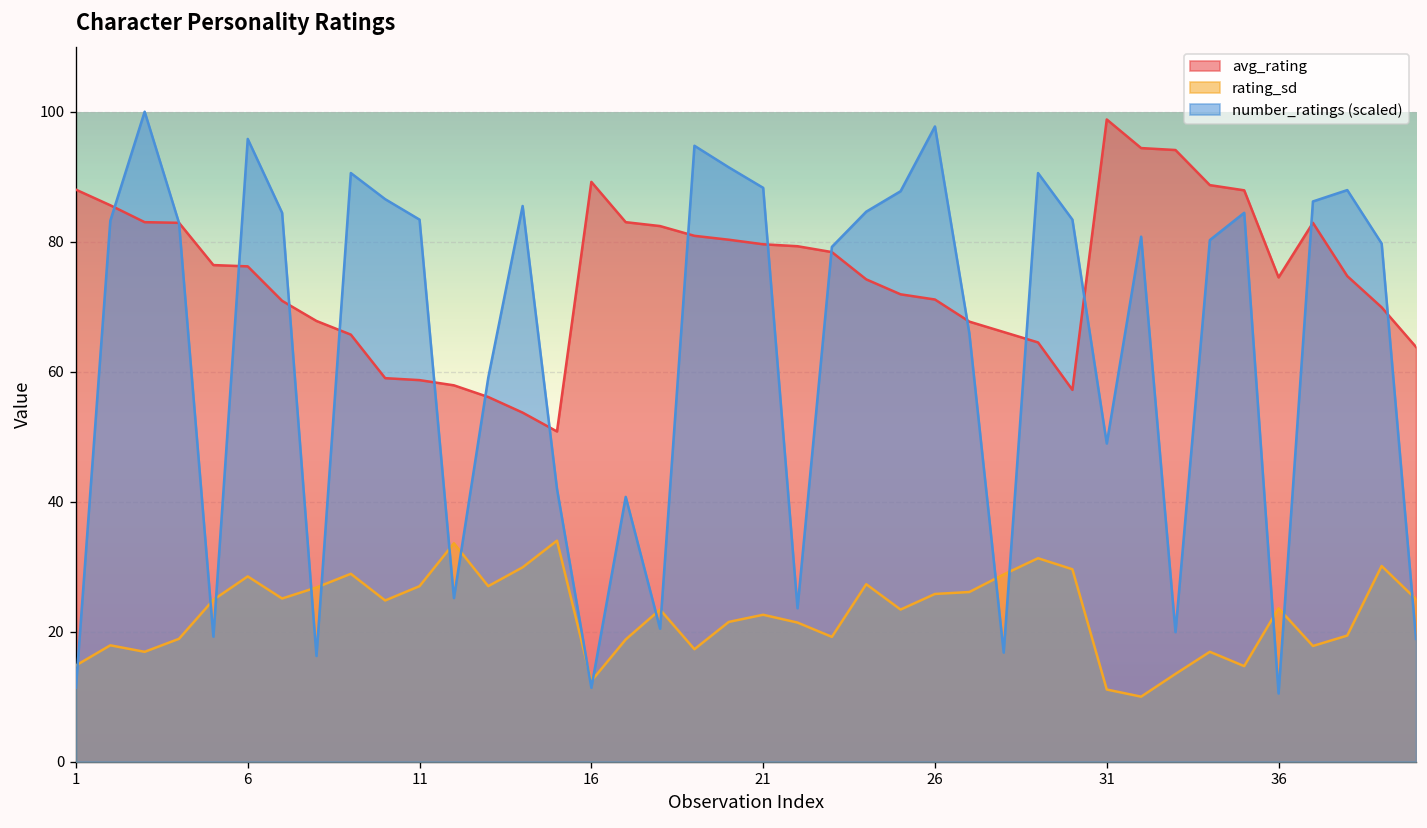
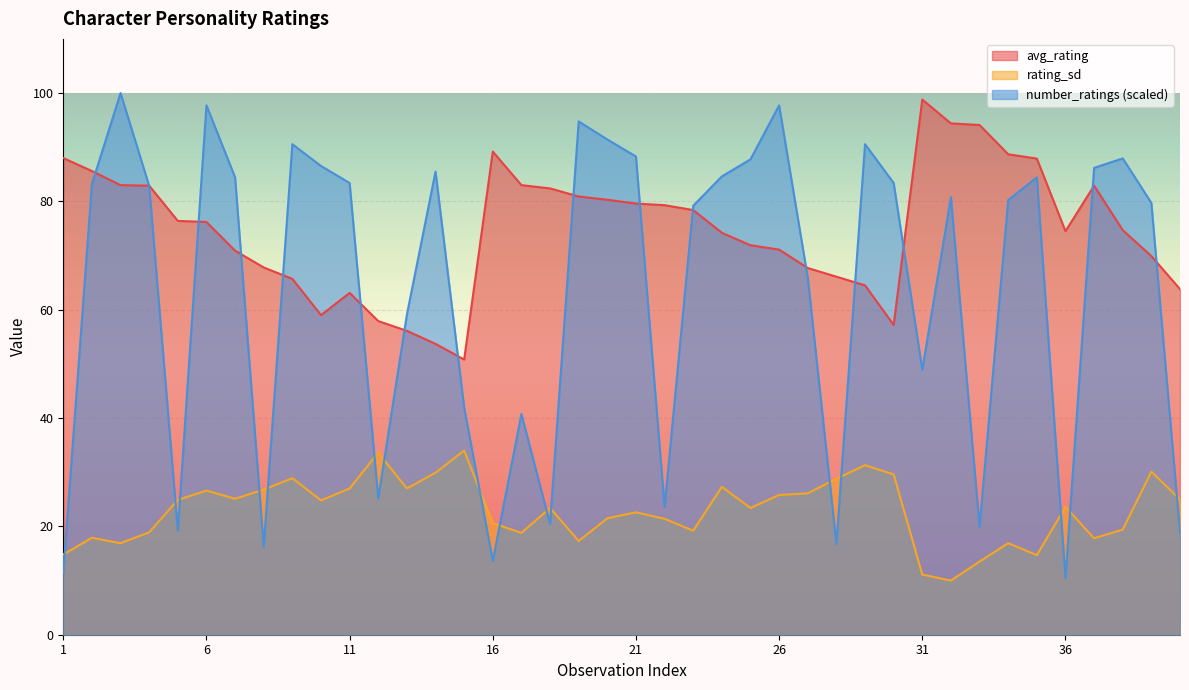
  {
    "avg_rating": {
      "1": 88,
      "6": 76,
-     "11": 59,
+     "11": 63,
      "16": 89,
      "21": 80,
      "26": 71,
      "31": 99,
      "36": 75
    },
    "rating_sd": {
      "1": 15,
-     "6": 29,
+     "6": 27,
      "11": 27,
-     "16": 12,
+     "16": 21,
      "21": 23,
      "26": 26,
      "31": 11,
      "36": 24
    },
    "number_ratings (scaled)": {
      "1": 11,
-     "6": 96,
+     "6": 98,
      "11": 83,
-     "16": 11,
+     "16": 14,
      "21": 88,
      "26": 98,
      "31": 49,
      "36": 10
    }
  }
